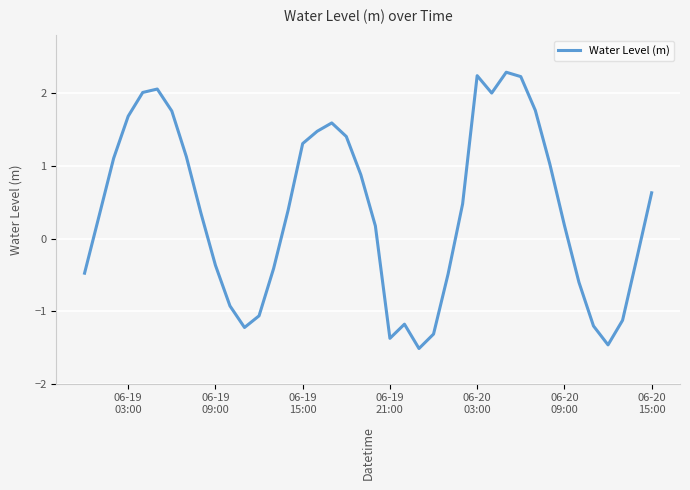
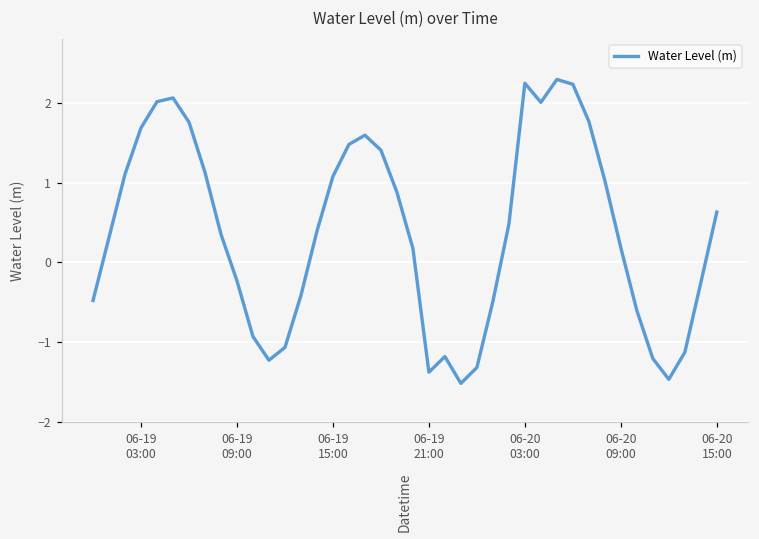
  {
    "06-19 03:00": 1.7,
-   "06-19 09:00": -0.4,
-   "06-19 15:00": 1.3,
+   "06-19 09:00": -0.2,
+   "06-19 15:00": 1.1,
    "06-19 21:00": -1.4,
    "06-20 03:00": 2.2,
    "06-20 09:00": 0.2,
    "06-20 15:00": 0.6
  }
